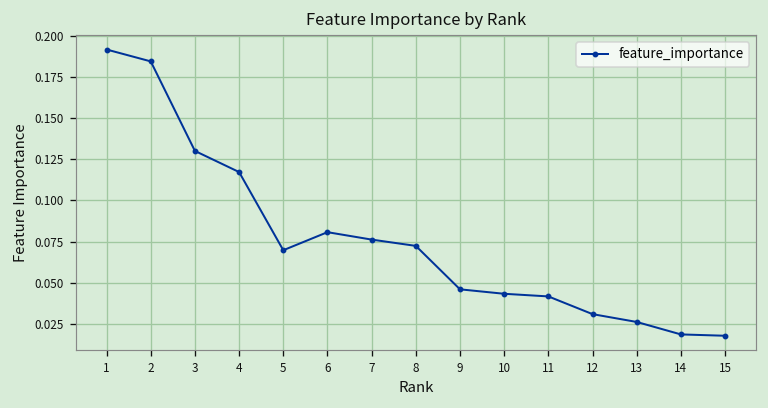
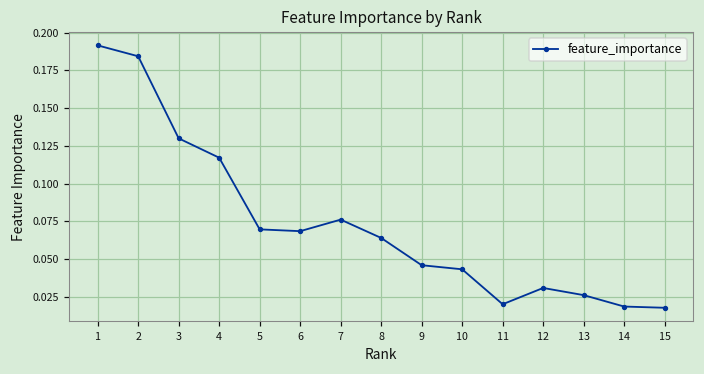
  {
    "1": 0.192,
    "2": 0.184,
    "3": 0.130,
    "4": 0.117,
    "5": 0.070,
-   "6": 0.081,
+   "6": 0.069,
    "7": 0.076,
-   "8": 0.072,
+   "8": 0.064,
    "9": 0.046,
    "10": 0.043,
-   "11": 0.042,
+   "11": 0.020,
    "12": 0.031,
    "13": 0.026,
    "14": 0.019,
    "15": 0.018
  }
